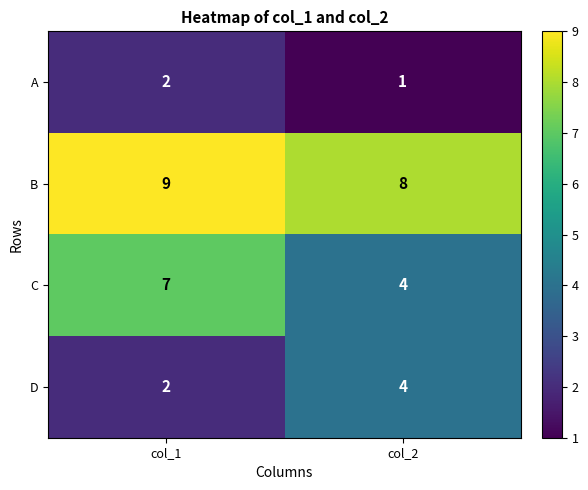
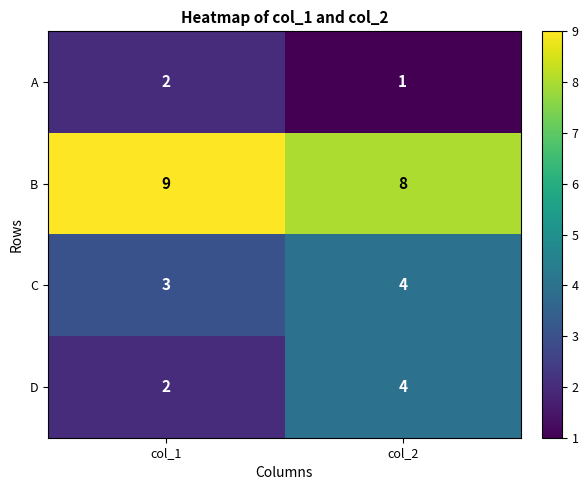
  {
    "C": {
-     "col_1": 7
+     "col_1": 3
    }
  }
